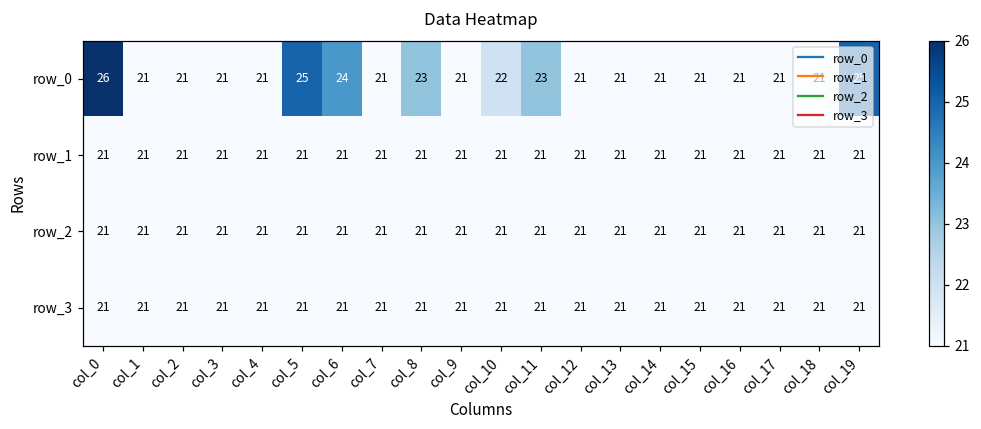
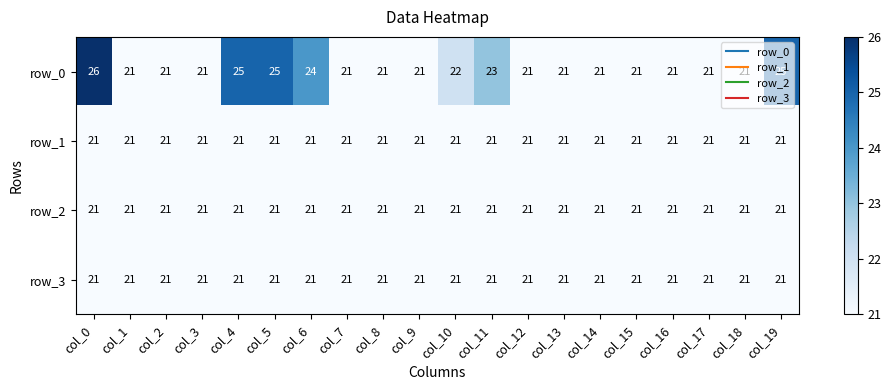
  {
    "row_0": {
      "col_0": 26,
      "col_1": 21,
      "col_2": 21,
      "col_3": 21,
-     "col_4": 21,
+     "col_4": 25,
      "col_5": 25,
      "col_6": 24,
      "col_7": 21,
-     "col_8": 23,
+     "col_8": 21,
      "col_9": 21,
      "col_10": 22,
      "col_11": 23,
      "col_12": 21,
      "col_13": 21,
      "col_14": 21,
      "col_15": 21,
      "col_16": 21,
      "col_17": 21
    },
    "row_1": {
      "col_0": 21,
      "col_1": 21,
      "col_2": 21,
      "col_3": 21,
      "col_4": 21,
      "col_5": 21,
      "col_6": 21,
      "col_7": 21,
      "col_8": 21,
      "col_9": 21,
      "col_10": 21,
      "col_11": 21,
      "col_12": 21,
      "col_13": 21,
      "col_14": 21,
      "col_15": 21,
      "col_16": 21,
      "col_17": 21,
      "col_18": 21,
      "col_19": 21
    },
    "row_2": {
      "col_0": 21,
      "col_1": 21,
      "col_2": 21,
      "col_3": 21,
      "col_4": 21,
      "col_5": 21,
      "col_6": 21,
      "col_7": 21,
      "col_8": 21,
      "col_9": 21,
      "col_10": 21,
      "col_11": 21,
      "col_12": 21,
      "col_13": 21,
      "col_14": 21,
      "col_15": 21,
      "col_16": 21,
      "col_17": 21,
      "col_18": 21,
      "col_19": 21
    },
    "row_3": {
      "col_0": 21,
      "col_1": 21,
      "col_2": 21,
      "col_3": 21,
      "col_4": 21,
      "col_5": 21,
      "col_6": 21,
      "col_7": 21,
      "col_8": 21,
      "col_9": 21,
      "col_10": 21,
      "col_11": 21,
      "col_12": 21,
      "col_13": 21,
      "col_14": 21,
      "col_15": 21,
      "col_16": 21,
      "col_17": 21,
      "col_18": 21,
      "col_19": 21
    }
  }
